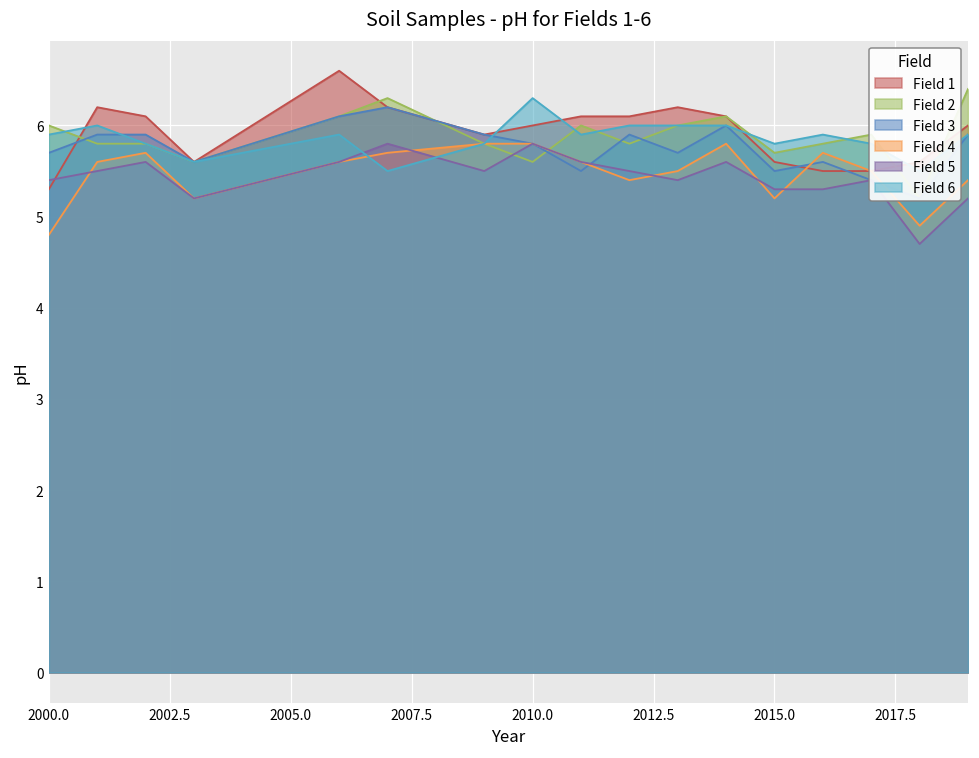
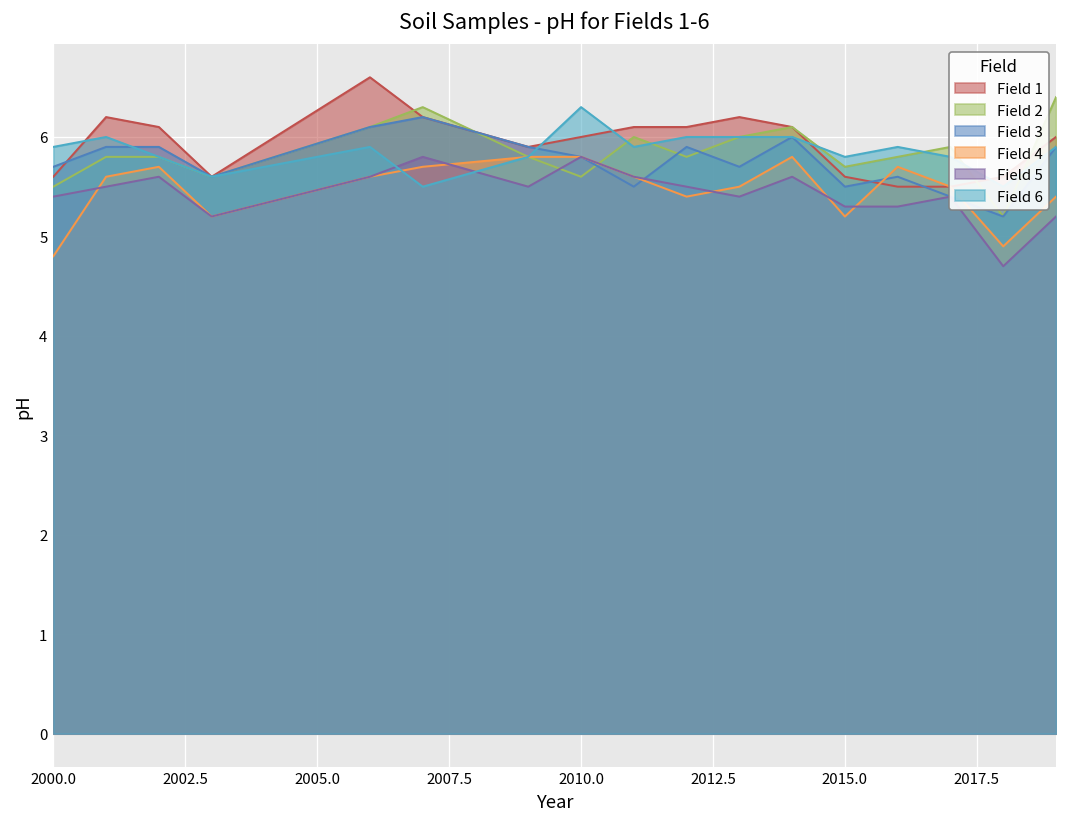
  {
    "Field 1": {
-     "2000.0": 5.3,
+     "2000.0": 5.6,
      "2010.0": 6.0,
      "2015.0": 5.6
    },
    "Field 2": {
-     "2000.0": 6.0,
+     "2000.0": 5.5,
      "2010.0": 5.6,
      "2015.0": 5.7
    },
    "Field 4": {
      "2000.0": 4.8,
      "2015.0": 5.2
    }
  }
